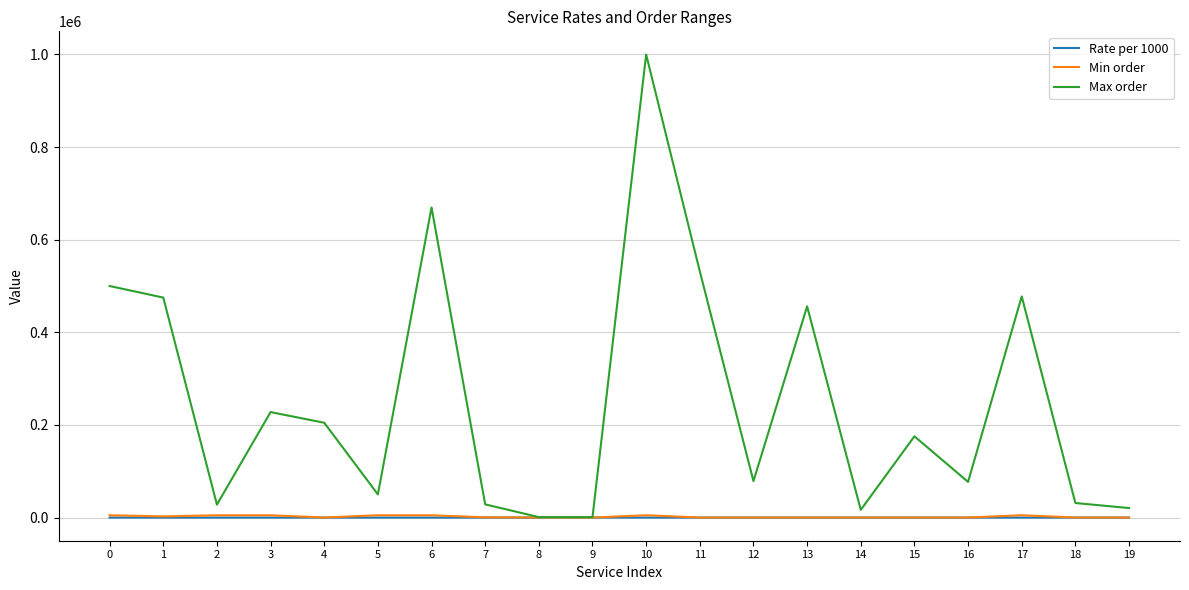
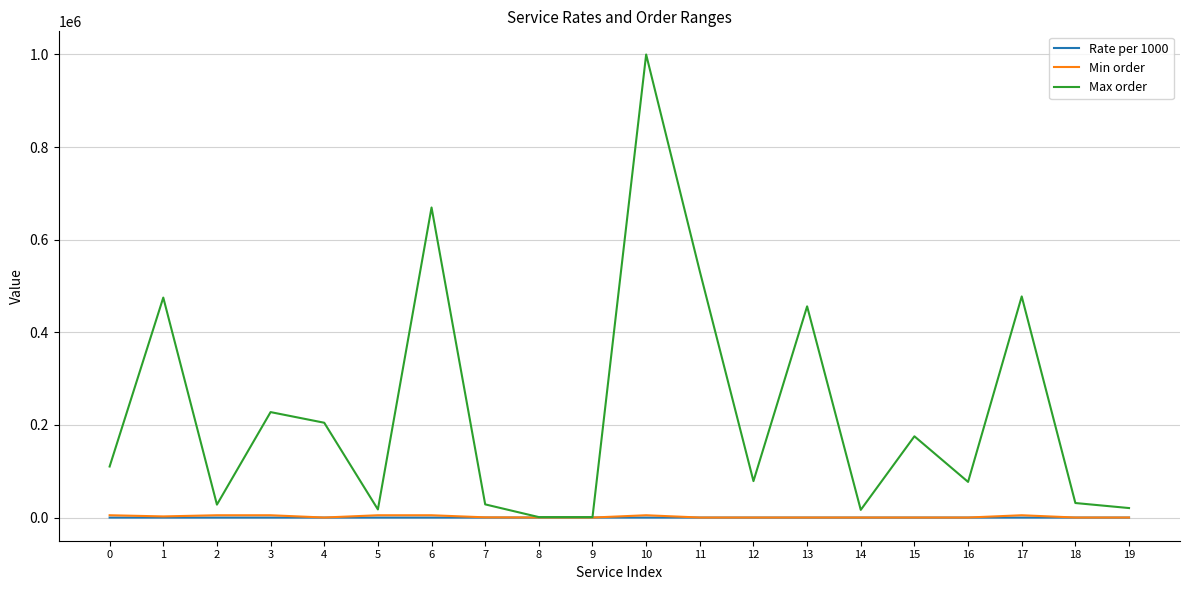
  {
    "Max order": {
-     "0": 500000,
+     "0": 110000,
      "1": 480000,
      "2": 30000,
      "3": 230000,
      "4": 200000,
-     "5": 50000,
+     "5": 20000,
      "6": 670000,
      "7": 30000,
      "10": 1000000,
      "11": 530000,
      "12": 80000,
      "13": 460000,
      "14": 20000,
      "15": 180000,
      "16": 80000,
      "17": 480000,
      "18": 30000,
      "19": 20000
    }
  }
